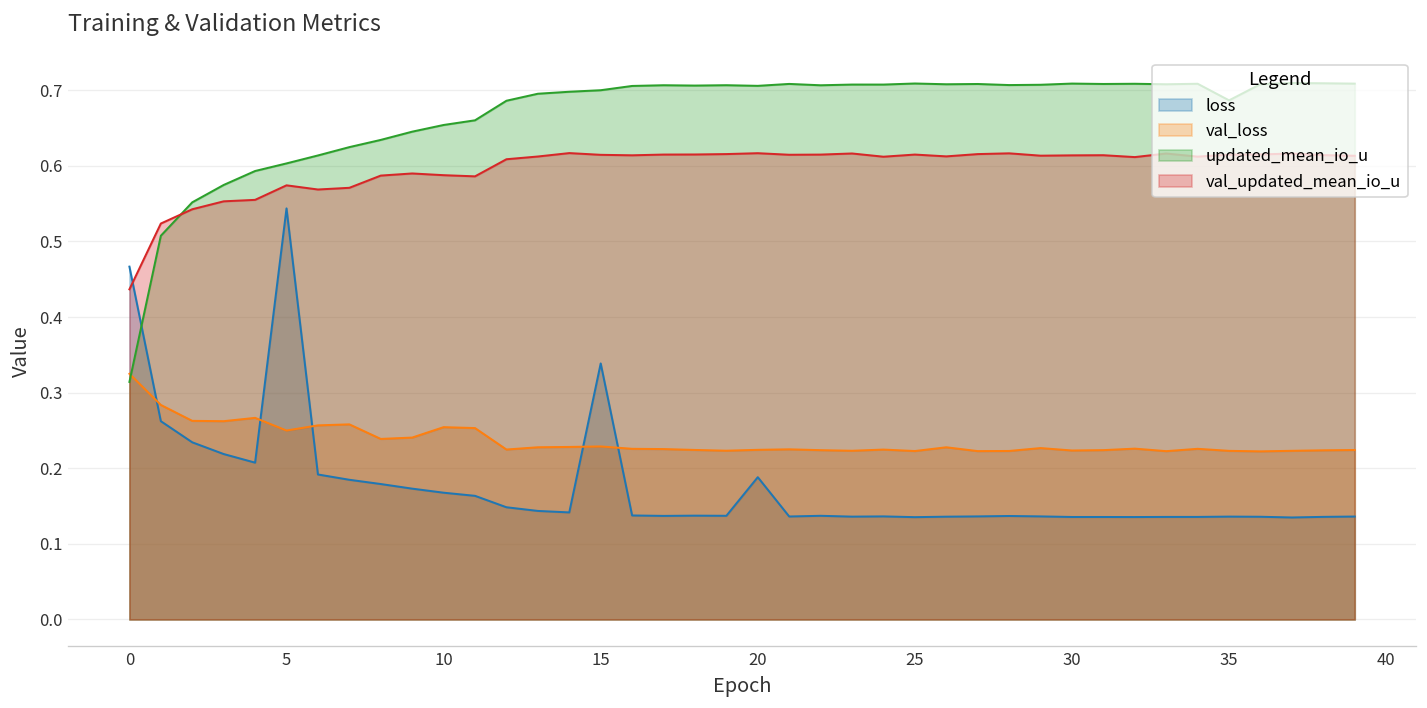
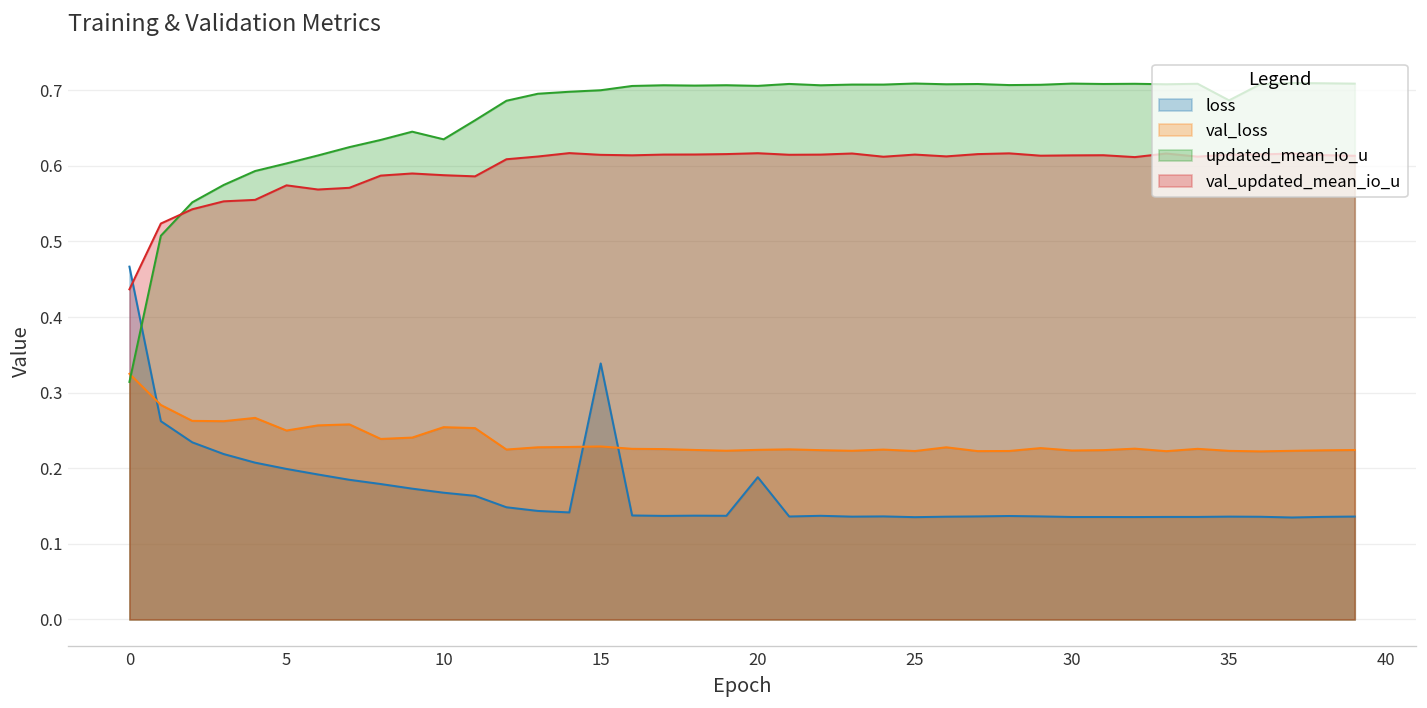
  {
    "loss": {
      "0": 0.47,
-     "5": 0.54,
+     "5": 0.20,
      "10": 0.17,
      "15": 0.34,
      "20": 0.19,
      "25": 0.14,
      "30": 0.14,
      "35": 0.14
    },
    "updated_mean_io_u": {
      "0": 0.31,
      "5": 0.60,
-     "10": 0.65,
+     "10": 0.64,
      "15": 0.70,
      "20": 0.71,
      "25": 0.71,
      "30": 0.71
    }
  }
